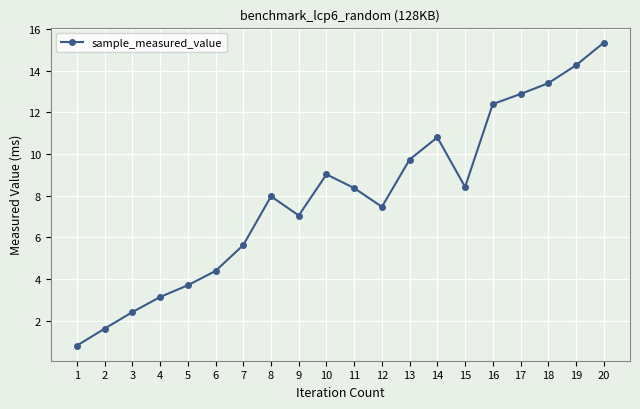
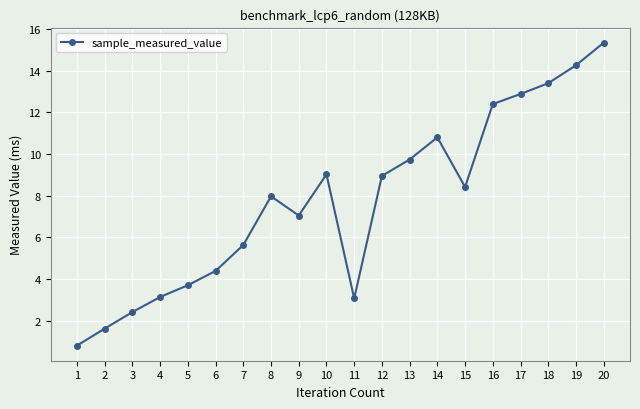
  {
    "1": 0.8,
    "2": 1.6,
    "3": 2.4,
    "4": 3.1,
    "5": 3.7,
    "6": 4.4,
    "7": 5.6,
    "8": 8.0,
    "9": 7.0,
    "10": 9.0,
-   "11": 8.4,
-   "12": 7.5,
+   "11": 3.1,
+   "12": 8.9,
    "13": 9.7,
    "14": 10.8,
    "15": 8.4,
    "16": 12.4,
    "17": 12.9,
    "18": 13.4,
    "19": 14.3,
    "20": 15.3
  }
